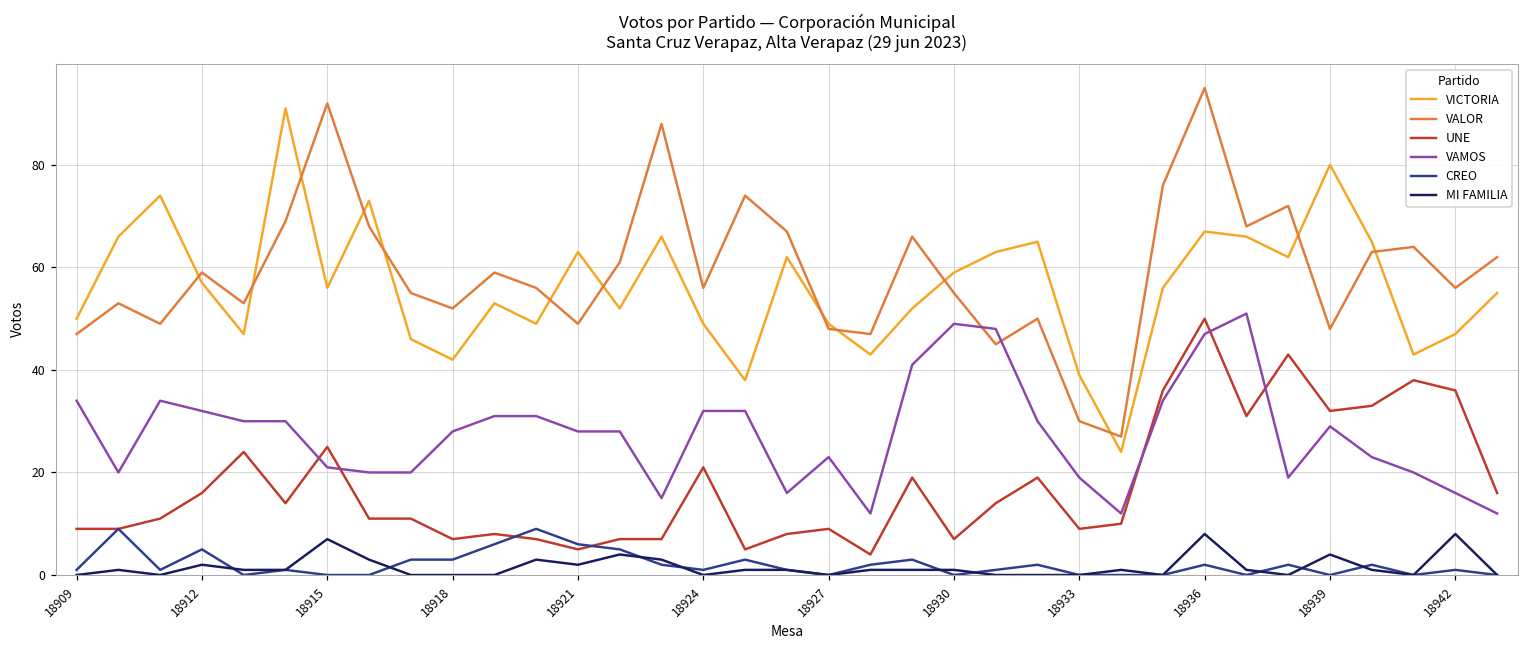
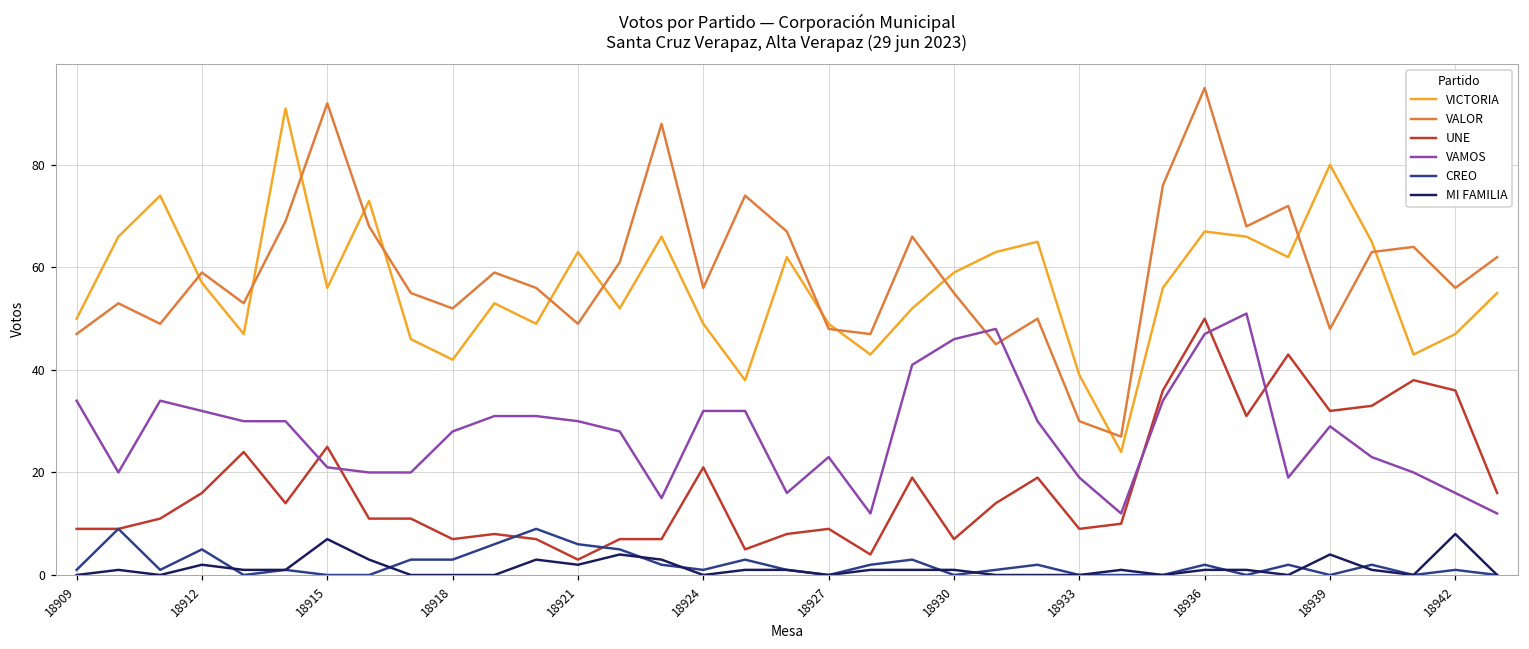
  {
    "UNE": {
      "18909": 9,
      "18912": 16,
      "18915": 25,
      "18918": 7,
-     "18921": 5,
+     "18921": 3,
      "18924": 21,
      "18927": 9,
      "18930": 7,
      "18933": 9,
      "18936": 50,
      "18939": 32,
      "18942": 36
    },
    "VAMOS": {
      "18909": 34,
      "18912": 32,
      "18915": 21,
      "18918": 28,
-     "18921": 28,
+     "18921": 30,
      "18924": 32,
      "18927": 23,
-     "18930": 49,
+     "18930": 46,
      "18933": 19,
      "18936": 47,
      "18939": 29,
      "18942": 16
    },
    "CREO": {
      "18909": 1,
      "18912": 5,
      "18915": 0,
      "18918": 3,
      "18921": 6,
      "18924": 1,
      "18930": 0,
      "18936": 2,
      "18939": 0,
      "18942": 1
    },
    "MI FAMILIA": {
      "18909": 0,
      "18912": 2,
      "18915": 7,
      "18918": 0,
      "18921": 2,
      "18924": 0,
      "18930": 1,
-     "18936": 8,
+     "18936": 1,
      "18939": 4,
      "18942": 8
    }
  }
